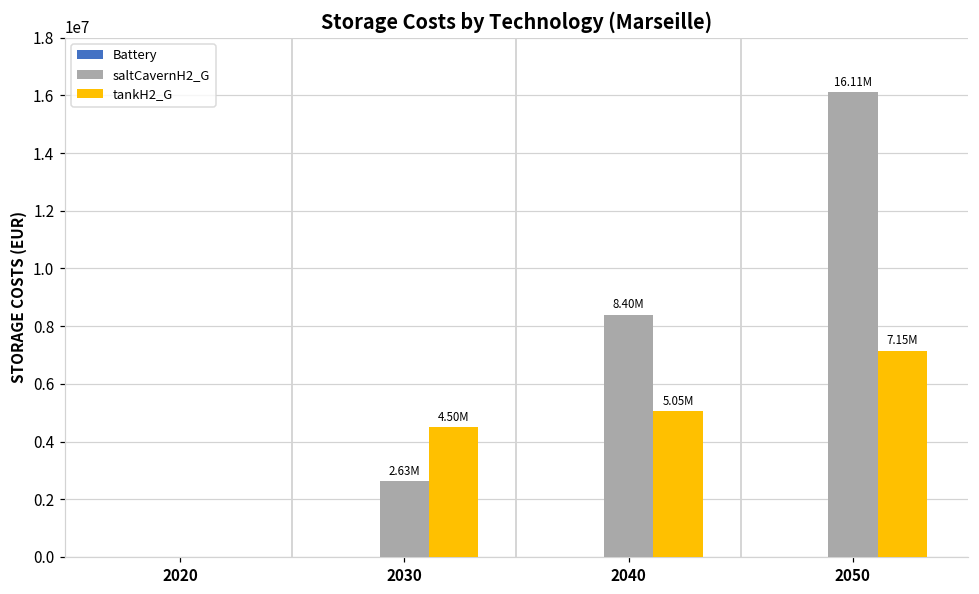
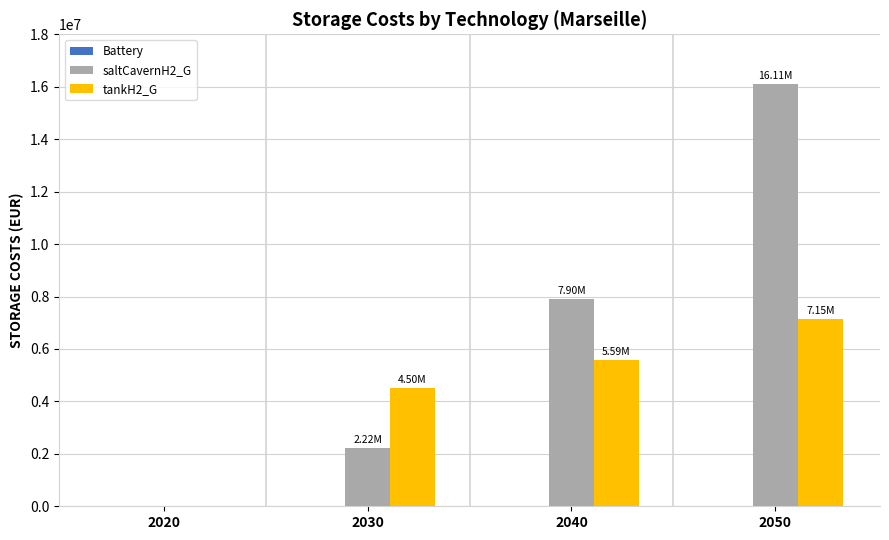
  {
    "Battery": {
      "2020": "0",
      "2030": "0",
      "2040": "0",
      "2050": "0"
    },
    "saltCavernH2_G": {
-     "2030": "2.63M",
-     "2040": "8.40M",
+     "2030": "2.22M",
+     "2040": "7.90M",
      "2050": "16.11M"
    },
    "tankH2_G": {
      "2030": "4.50M",
-     "2040": "5.05M",
+     "2040": "5.59M",
      "2050": "7.15M"
    }
  }
